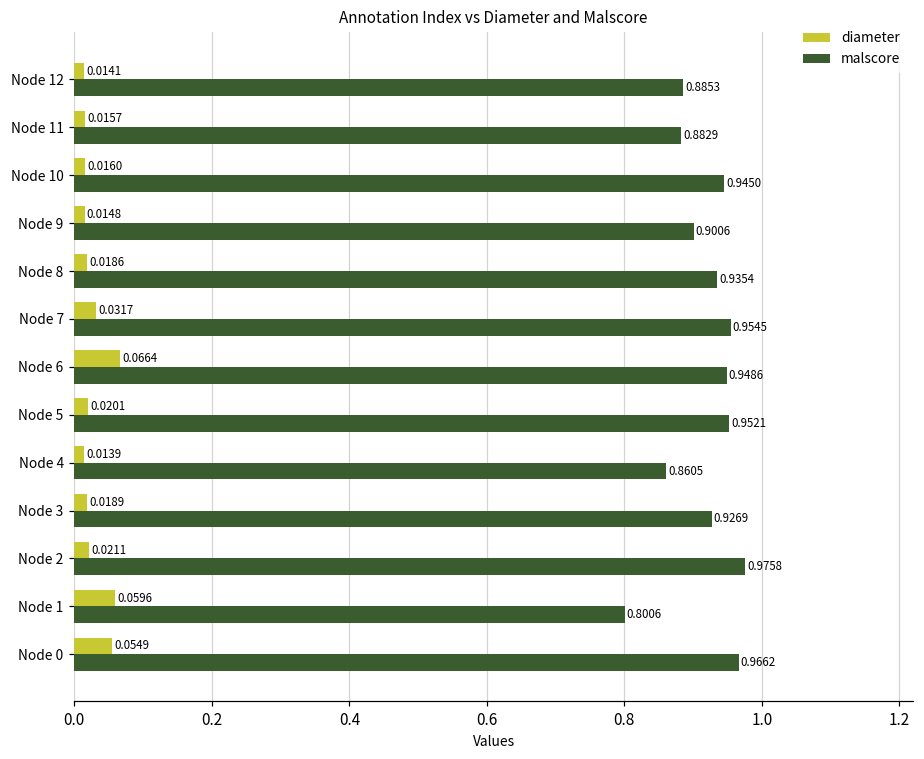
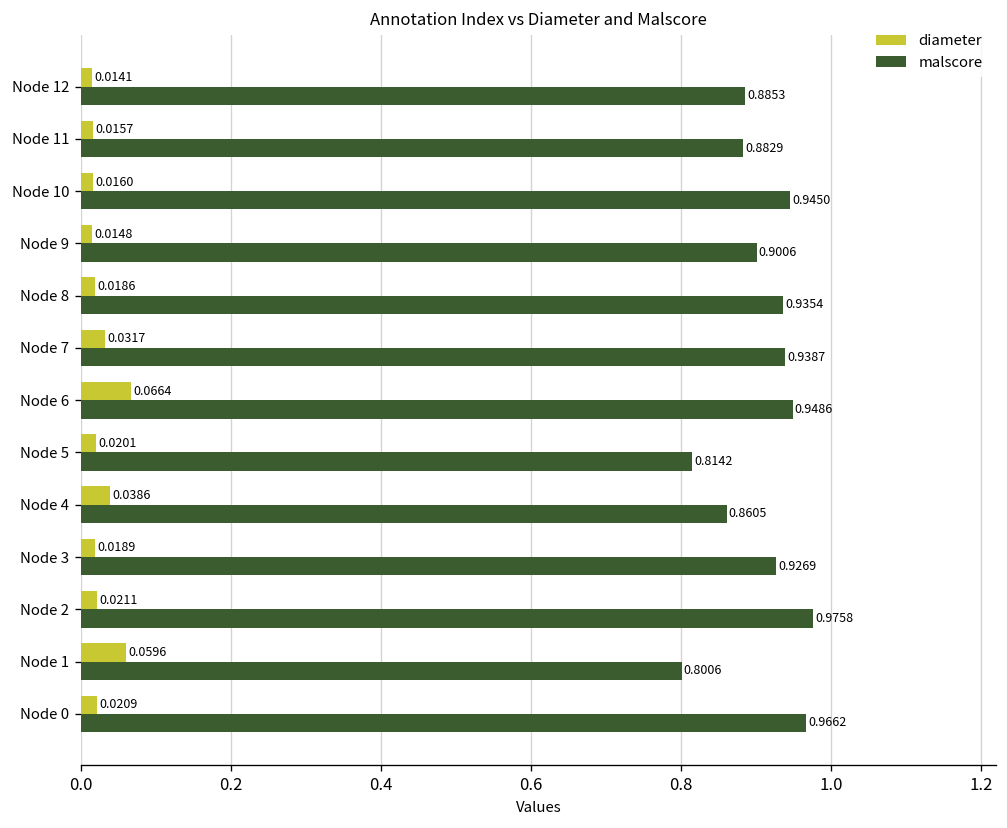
  {
    "diameter": {
      "Node 12": 0.0141,
      "Node 11": 0.0157,
      "Node 10": 0.0160,
      "Node 9": 0.0148,
      "Node 8": 0.0186,
      "Node 7": 0.0317,
      "Node 6": 0.0664,
      "Node 5": 0.0201,
-     "Node 4": 0.0139,
+     "Node 4": 0.0386,
      "Node 3": 0.0189,
      "Node 2": 0.0211,
      "Node 1": 0.0596,
-     "Node 0": 0.0549
+     "Node 0": 0.0209
    },
    "malscore": {
      "Node 12": 0.8853,
      "Node 11": 0.8829,
      "Node 10": 0.9450,
      "Node 9": 0.9006,
      "Node 8": 0.9354,
-     "Node 7": 0.9545,
+     "Node 7": 0.9387,
      "Node 6": 0.9486,
-     "Node 5": 0.9521,
+     "Node 5": 0.8142,
      "Node 4": 0.8605,
      "Node 3": 0.9269,
      "Node 2": 0.9758,
      "Node 1": 0.8006,
      "Node 0": 0.9662
    }
  }
